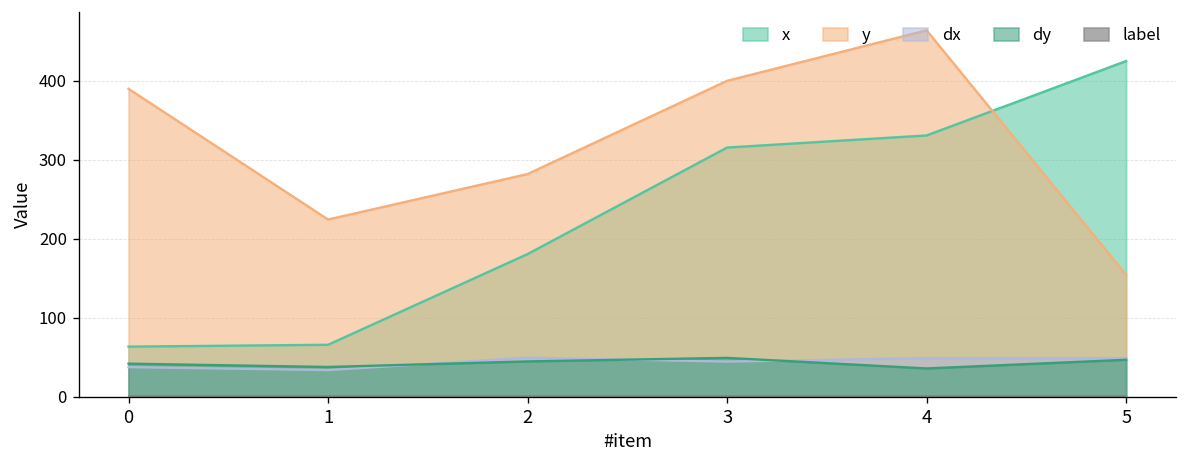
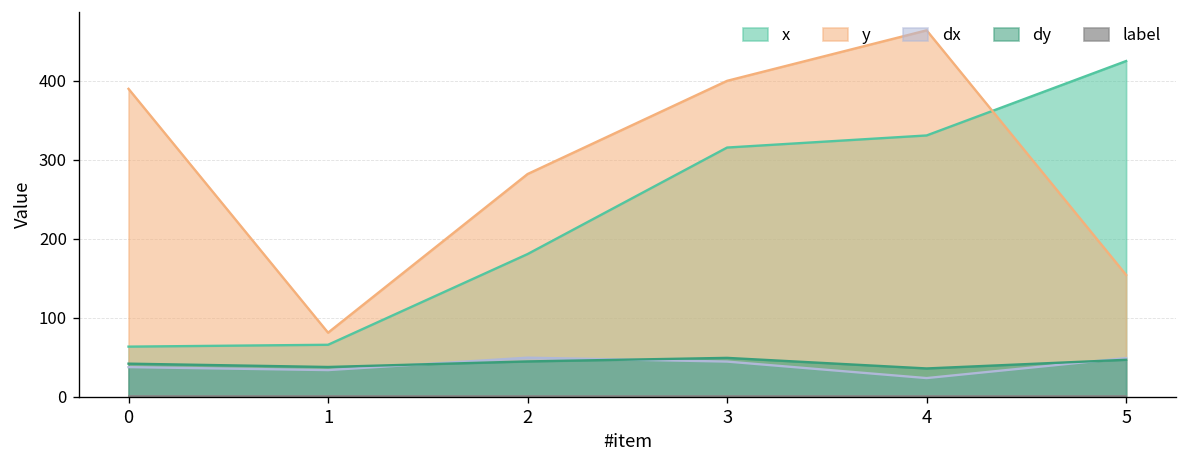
  {
    "y": {
      "0": 390,
-     "1": 220,
+     "1": 80,
      "2": 280,
      "3": 400,
      "4": 460,
      "5": 150
    },
    "dx": {
      "0": 40,
      "1": 30,
      "2": 50,
      "3": 40,
-     "4": 50
+     "4": 20
    },
    "label": {
      "0": 0,
      "1": 0,
      "2": 0,
      "3": 0,
      "4": 0,
      "5": 0
    }
  }
